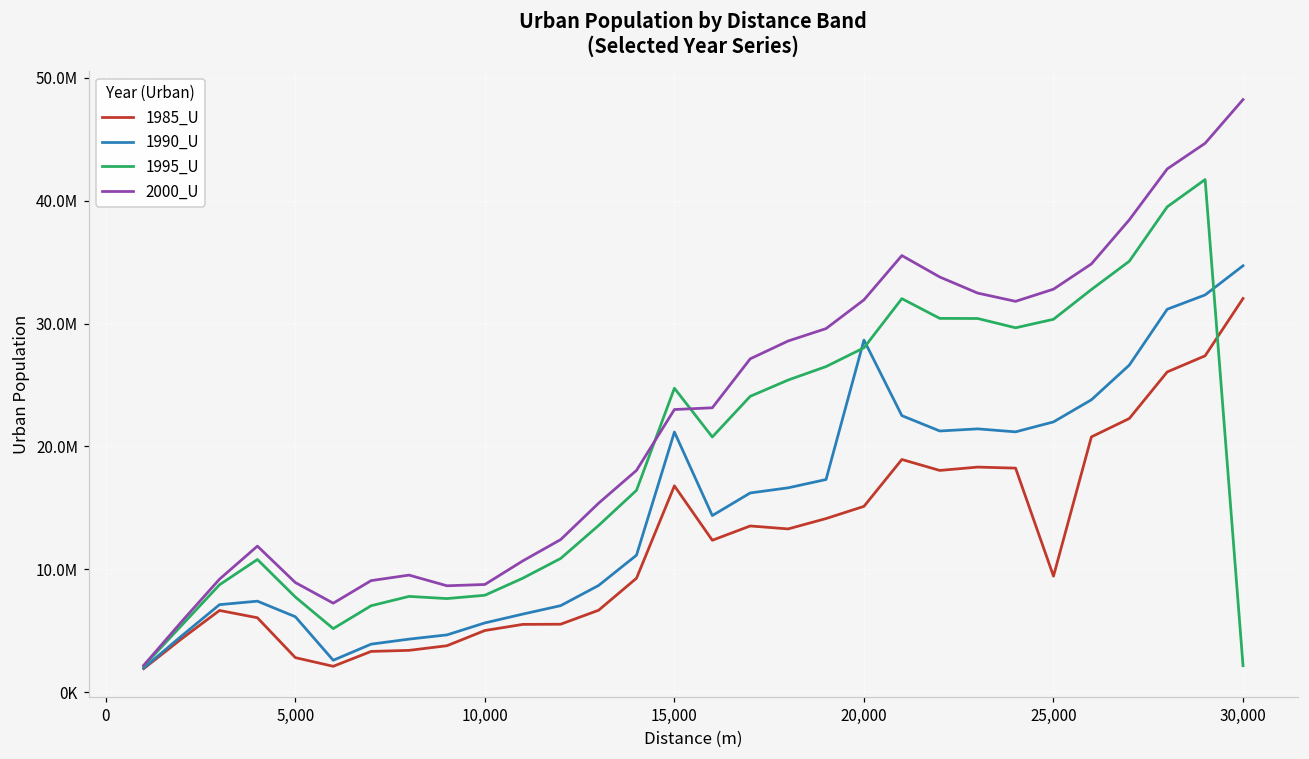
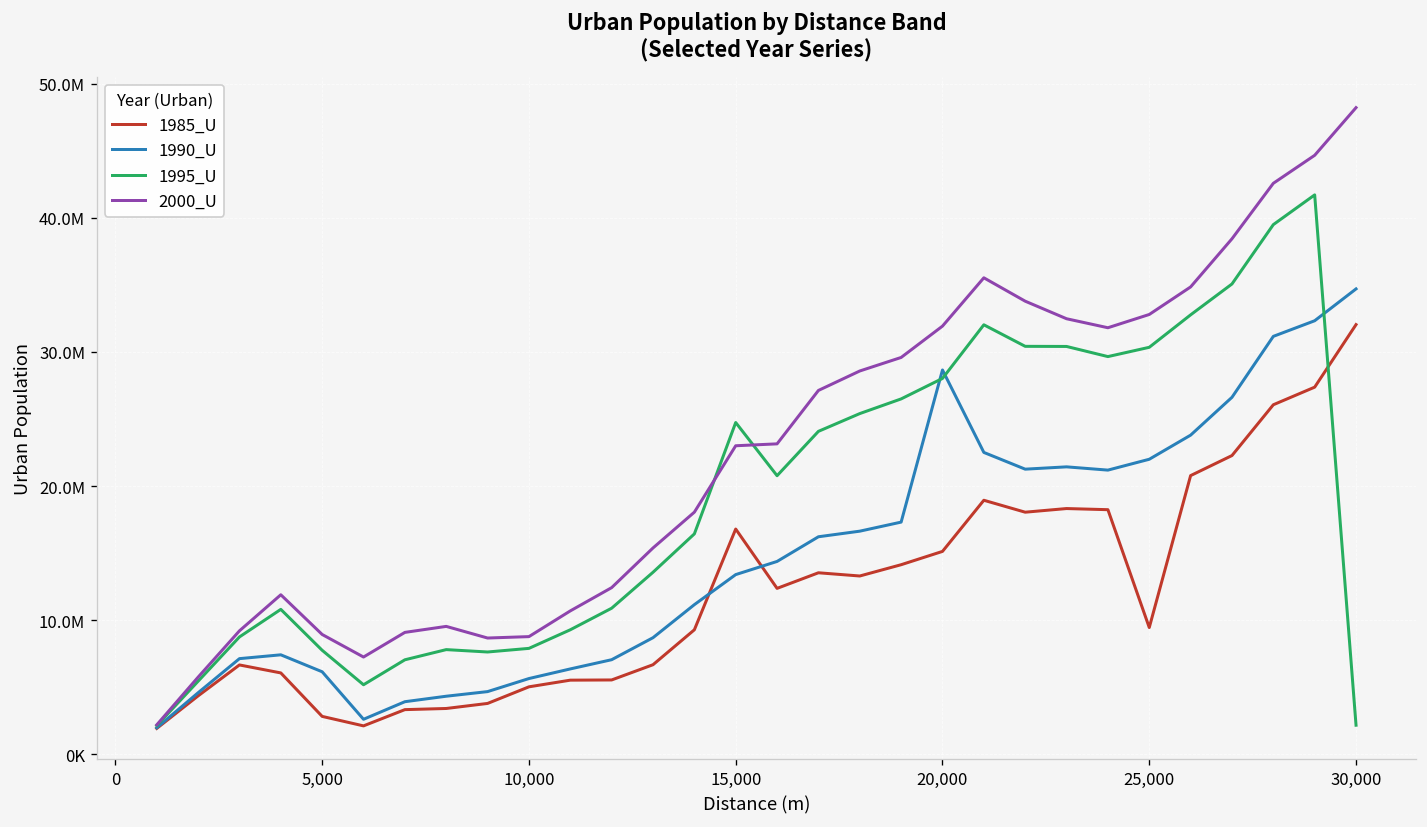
  {
    "1985_U": {
      "5,000": 2800000,
      "10,000": 5000000,
      "15,000": 16800000,
      "20,000": 15100000,
      "25,000": 9400000,
      "30,000": 32000000
    },
    "1990_U": {
      "5,000": 6100000,
      "10,000": 5600000,
-     "15,000": 21200000,
+     "15,000": 13400000,
      "20,000": 28700000,
      "25,000": 22000000,
      "30,000": 34700000
    },
    "1995_U": {
      "5,000": 7800000,
      "10,000": 7900000,
      "15,000": 24700000,
      "20,000": 28000000,
      "25,000": 30300000,
      "30,000": 2200000
    },
    "2000_U": {
      "5,000": 8900000,
      "10,000": 8800000,
      "15,000": 23000000,
      "20,000": 31900000,
      "25,000": 32800000,
      "30,000": 48200000
    }
  }
